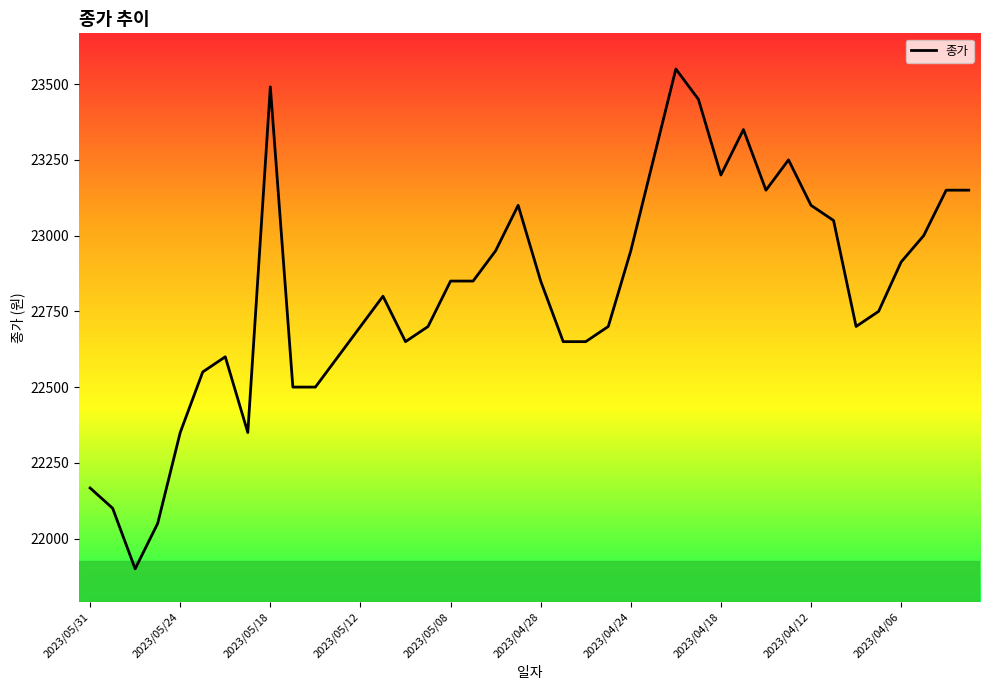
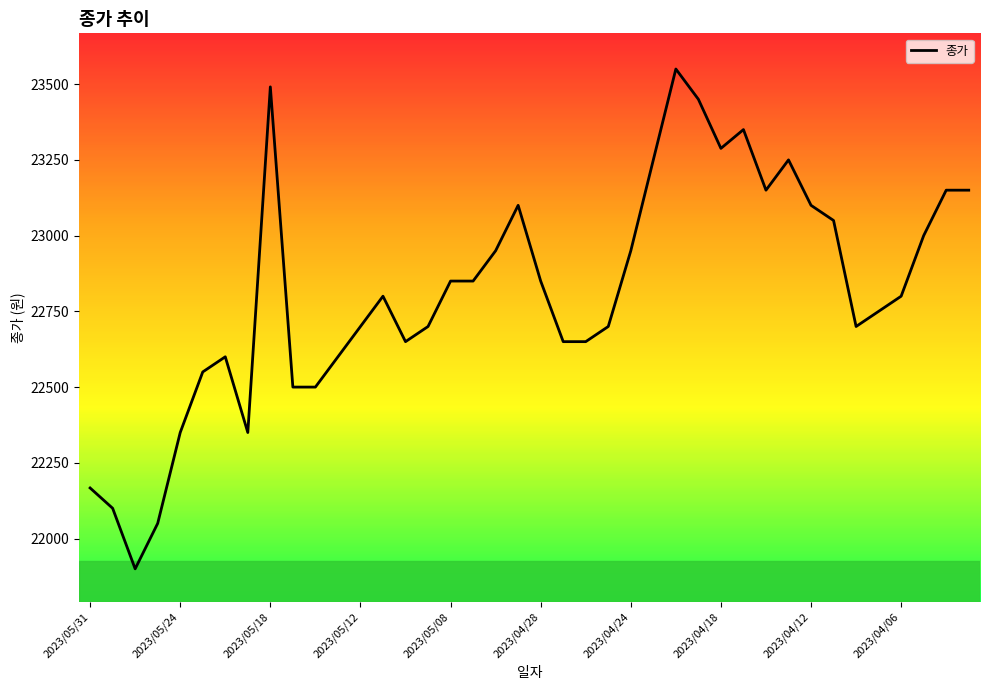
  {
    "2023/05/31": 22170,
    "2023/05/24": 22350,
    "2023/05/18": 23490,
    "2023/05/12": 22700,
    "2023/05/08": 22850,
    "2023/04/28": 22850,
    "2023/04/24": 22950,
-   "2023/04/18": 23200,
+   "2023/04/18": 23290,
    "2023/04/12": 23100,
-   "2023/04/06": 22910
+   "2023/04/06": 22800
  }
